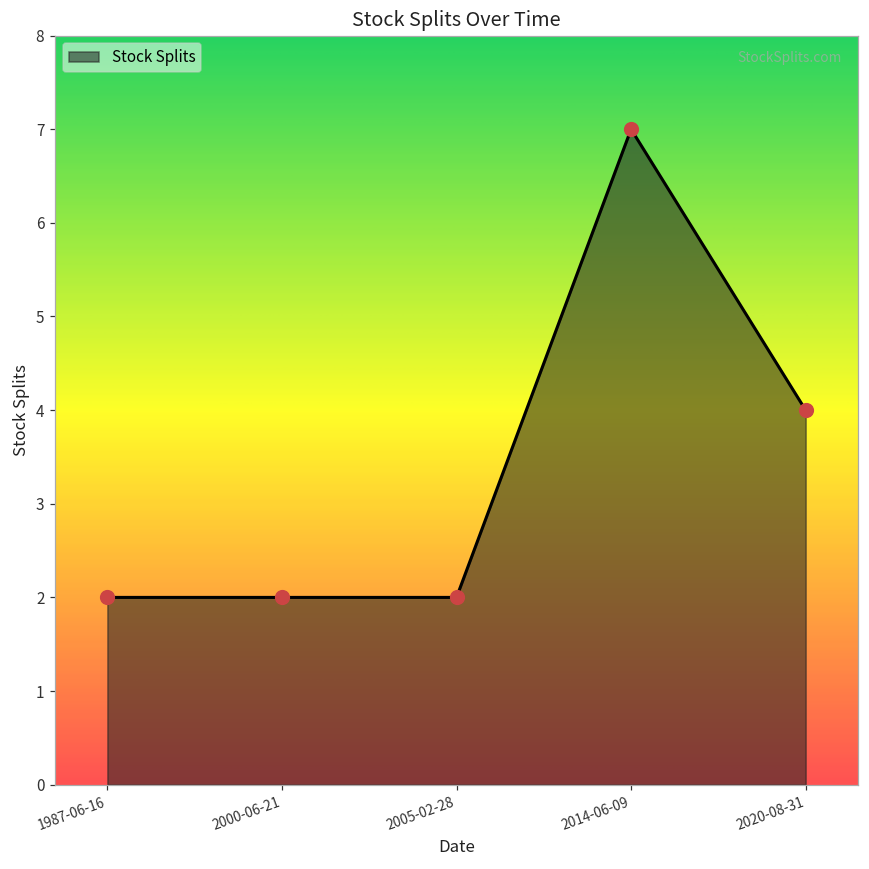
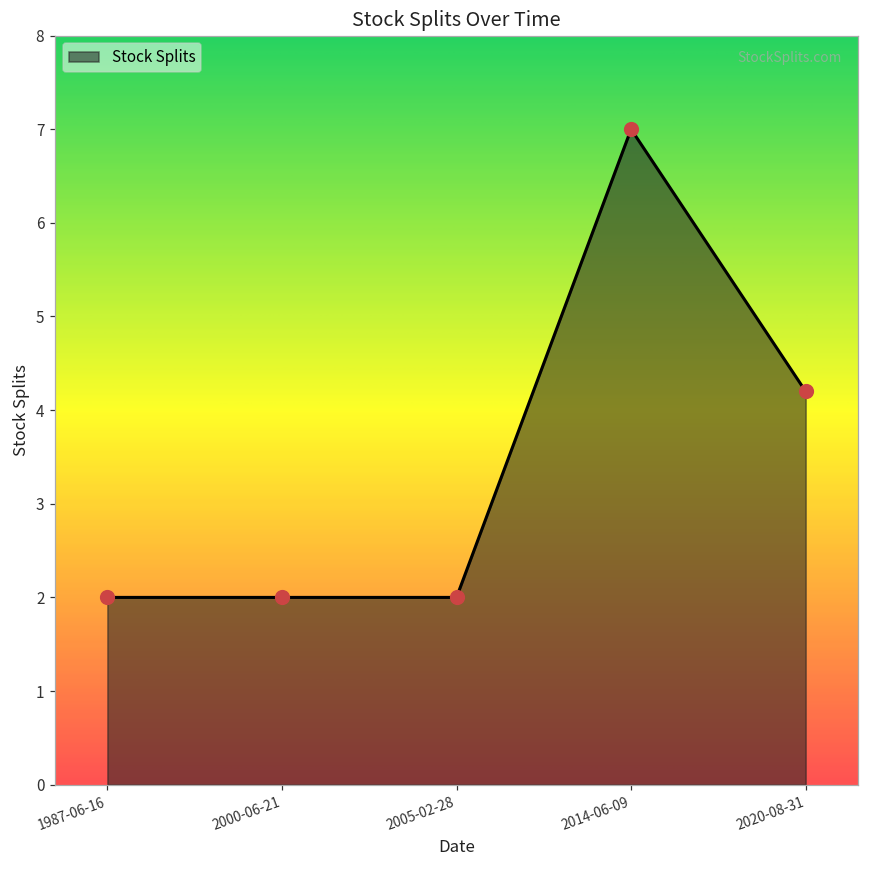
  {
    "1987-06-16": 2.0,
    "2000-06-21": 2.0,
    "2005-02-28": 2.0,
    "2014-06-09": 7.0,
-   "2020-08-31": 4.0
+   "2020-08-31": 4.2
  }
